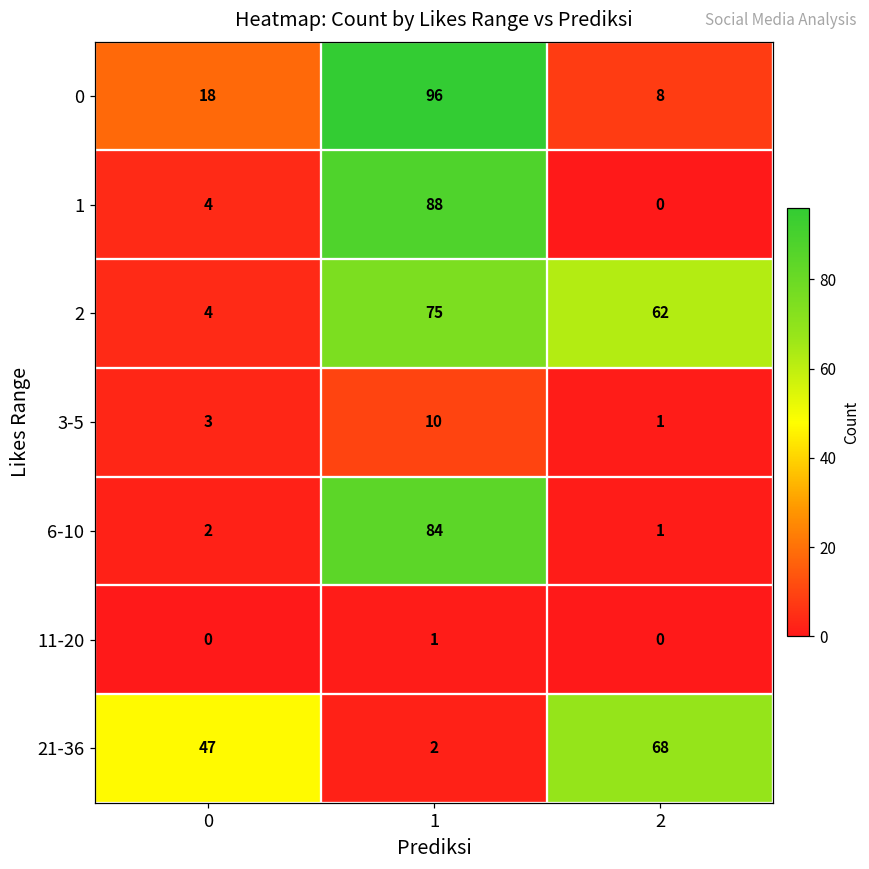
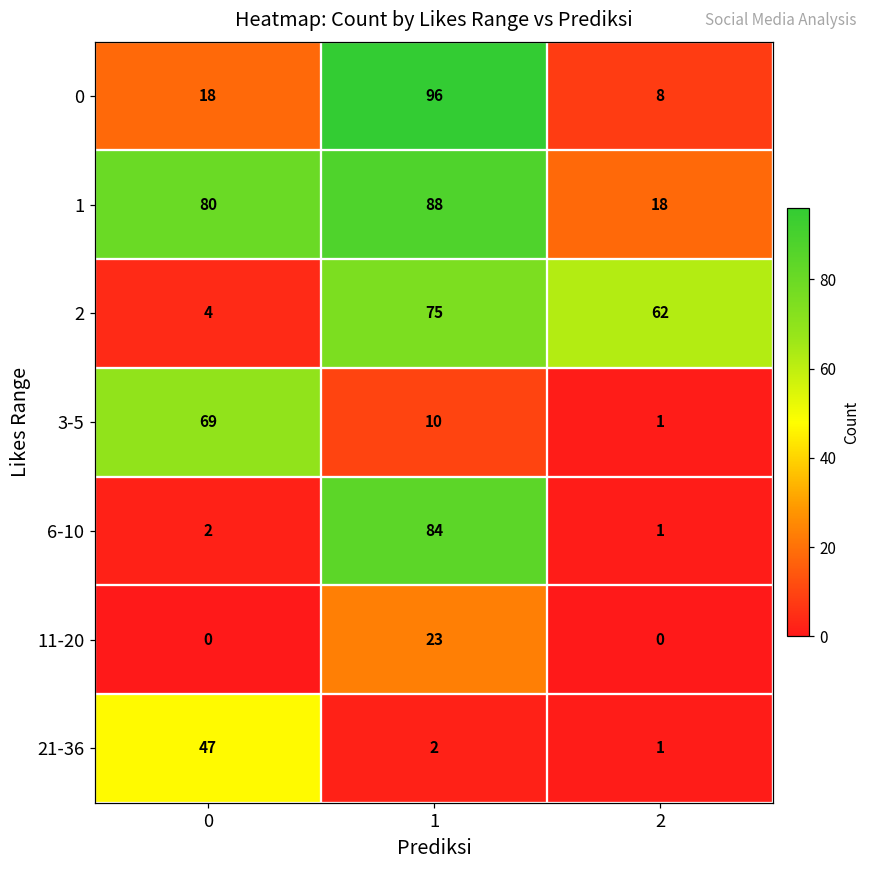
  {
    "0": {
      "0": 18,
      "1": 96,
      "2": 8
    },
    "1": {
-     "0": 4,
+     "0": 80,
      "1": 88,
-     "2": 0
+     "2": 18
    },
    "2": {
      "0": 4,
      "1": 75,
      "2": 62
    },
    "3-5": {
-     "0": 3,
+     "0": 69,
      "1": 10,
      "2": 1
    },
    "6-10": {
      "0": 2,
      "1": 84,
      "2": 1
    },
    "11-20": {
      "0": 0,
-     "1": 1,
+     "1": 23,
      "2": 0
    },
    "21-36": {
      "0": 47,
      "1": 2,
-     "2": 68
+     "2": 1
    }
  }
